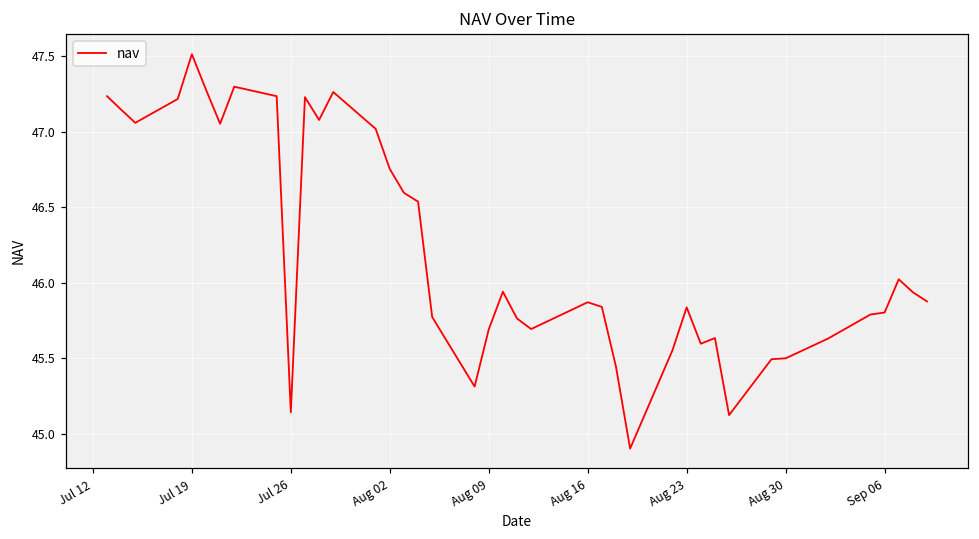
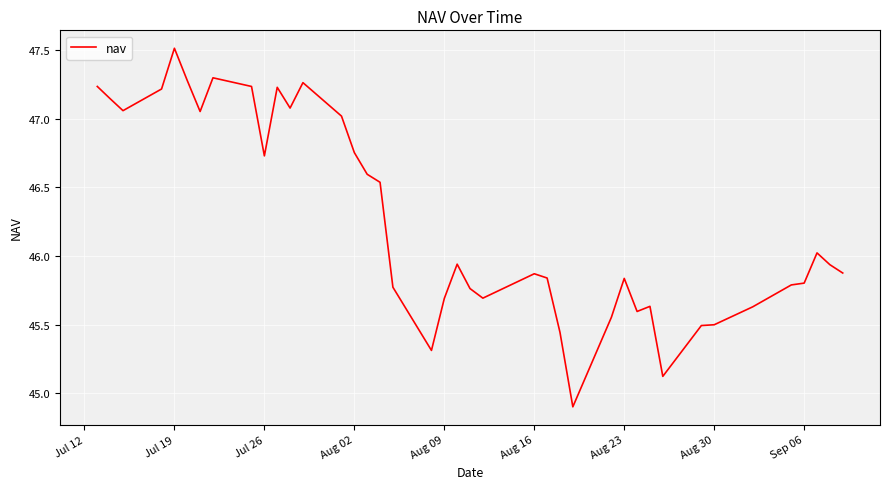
  {
    "Jul 19": 47.51,
-   "Jul 26": 45.14,
+   "Jul 26": 46.73,
    "Aug 02": 46.75,
    "Aug 09": 45.69,
    "Aug 16": 45.87,
    "Aug 23": 45.84,
    "Aug 30": 45.50,
    "Sep 06": 45.80
  }
